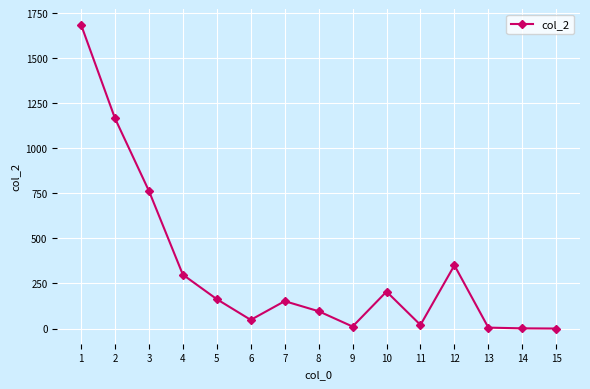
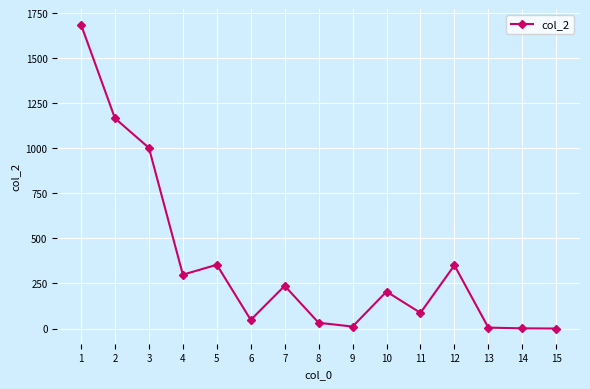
  {
    "1": 1690,
    "2": 1170,
-   "3": 760,
+   "3": 1000,
    "4": 300,
-   "5": 160,
+   "5": 350,
    "6": 50,
-   "7": 150,
-   "8": 100,
+   "7": 240,
+   "8": 30,
    "9": 10,
    "10": 210,
-   "11": 20,
+   "11": 90,
    "12": 350,
    "13": 10,
    "14": 0,
    "15": 0
  }
